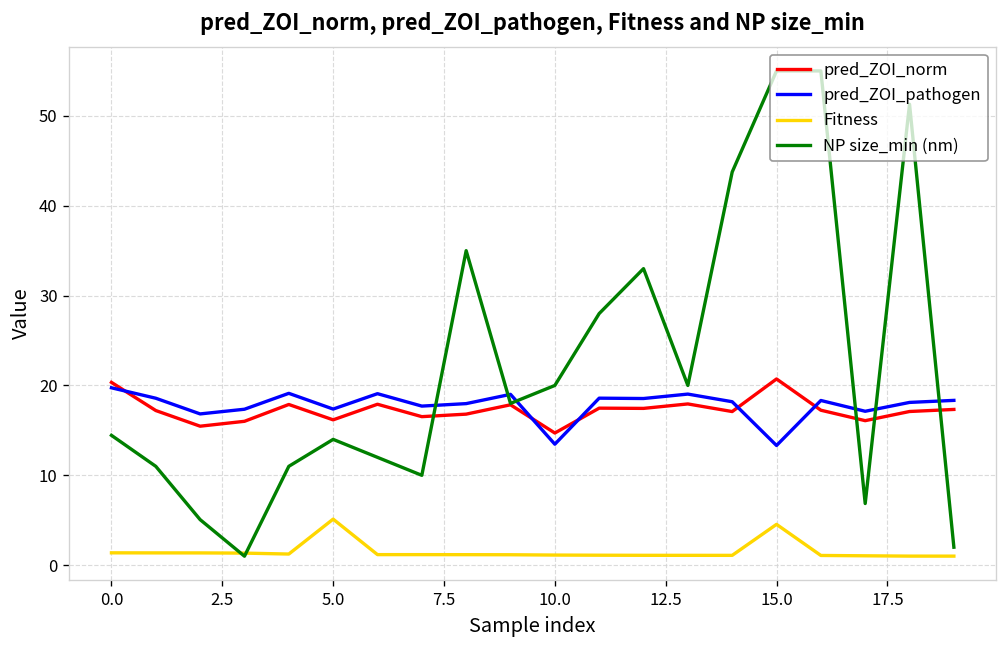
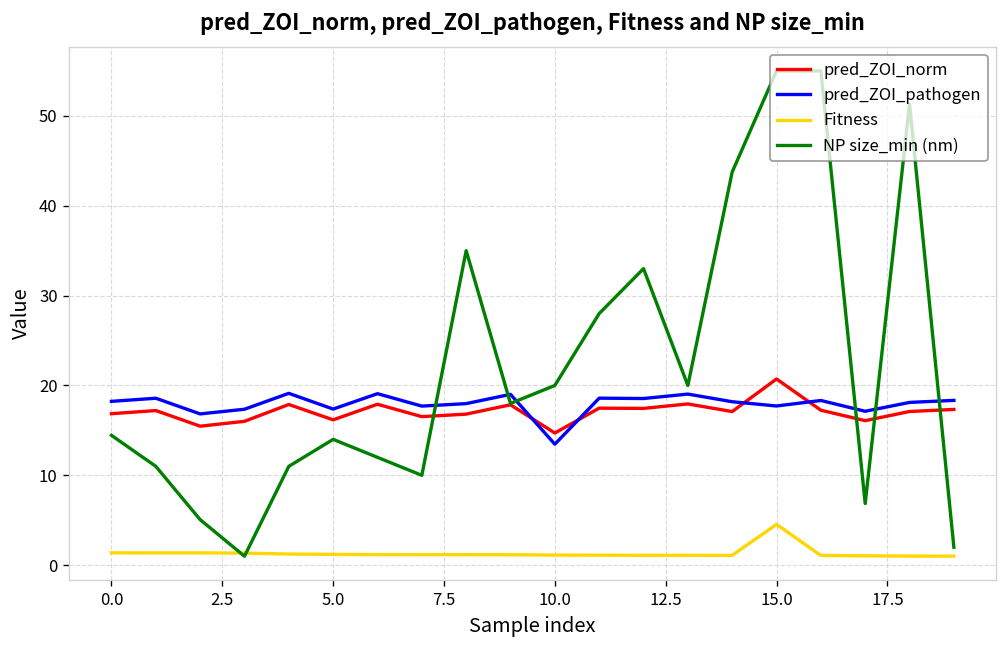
  {
    "pred_ZOI_norm": {
-     "0.0": 20,
+     "0.0": 17,
      "5.0": 16,
      "10.0": 15,
      "15.0": 21
    },
    "pred_ZOI_pathogen": {
-     "0.0": 20,
+     "0.0": 18,
      "5.0": 17,
      "10.0": 13,
-     "15.0": 13
+     "15.0": 18
    },
    "Fitness": {
      "0.0": 1,
-     "5.0": 5,
+     "5.0": 1,
      "10.0": 1,
      "15.0": 5
    },
    "NP size_min (nm)": {
      "0.0": 14,
      "5.0": 14,
      "10.0": 20
    }
  }
